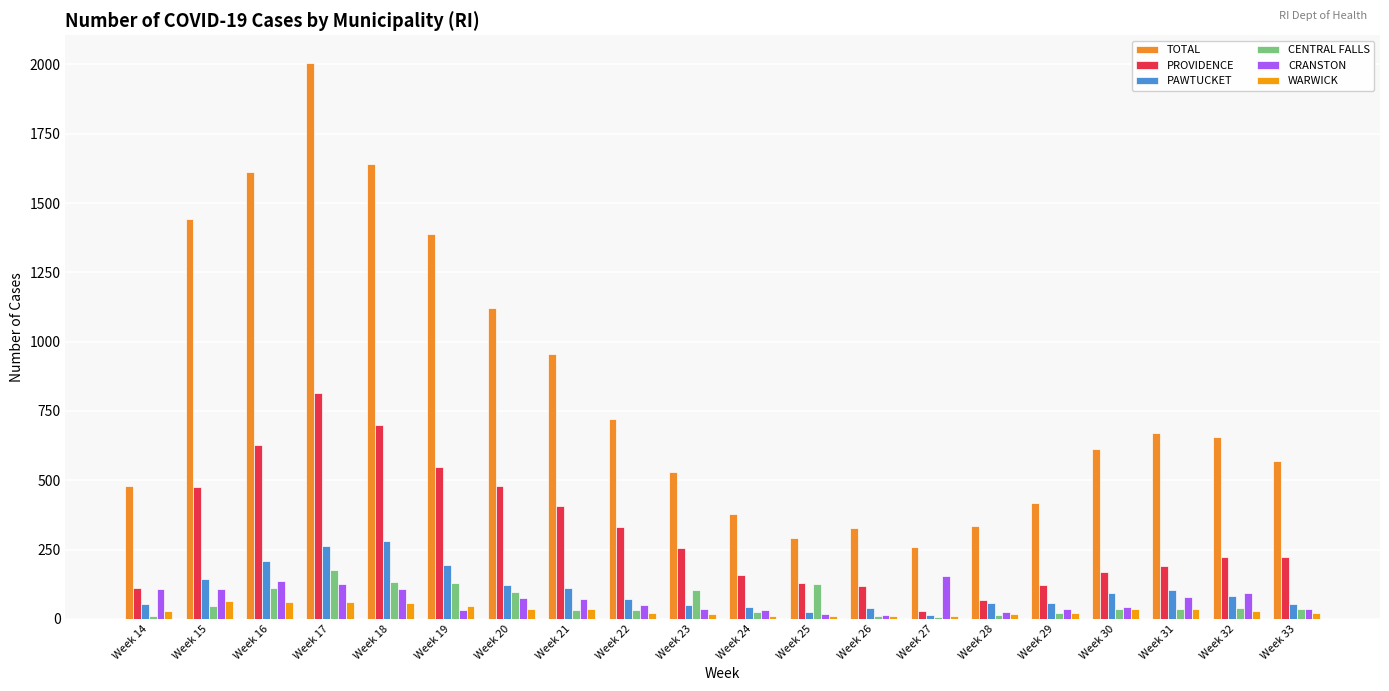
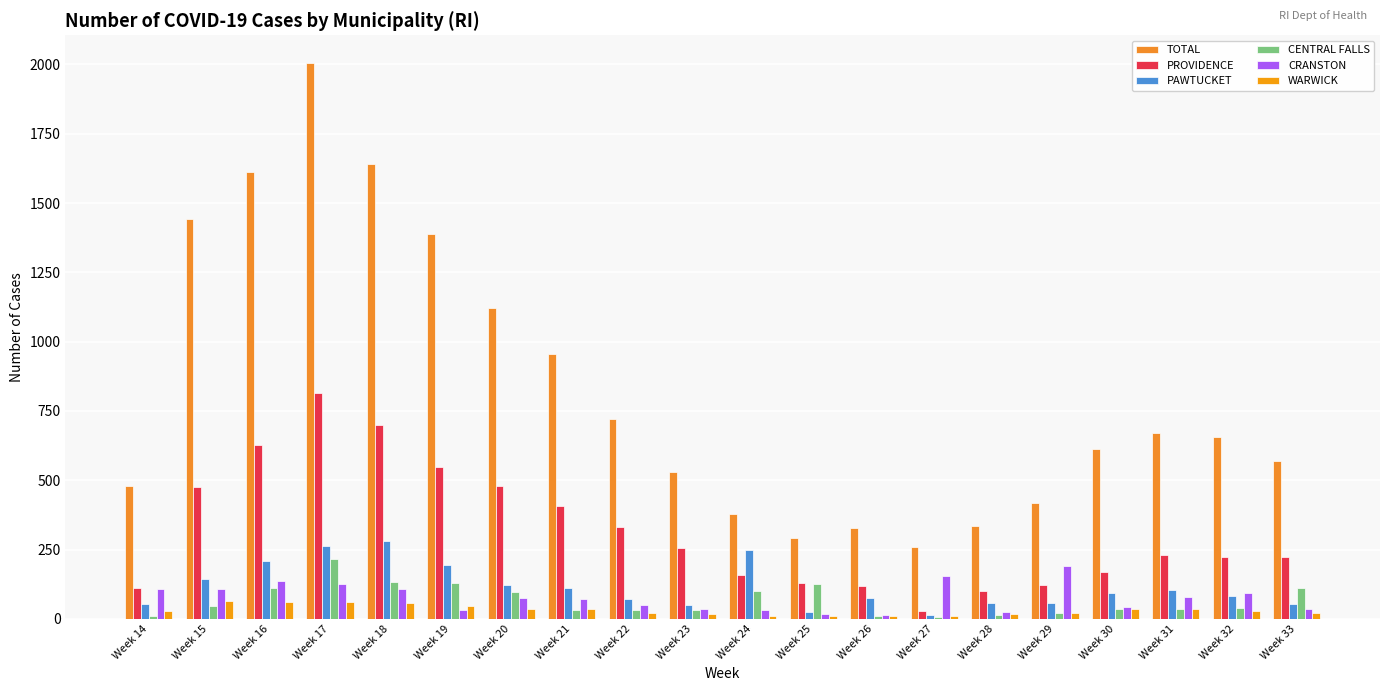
  {
    "PROVIDENCE": {
      "Week 14": 110,
      "Week 15": 470,
      "Week 16": 630,
      "Week 17": 820,
      "Week 18": 700,
      "Week 19": 550,
      "Week 20": 480,
      "Week 21": 410,
      "Week 22": 330,
      "Week 23": 260,
      "Week 24": 160,
      "Week 25": 130,
      "Week 26": 120,
      "Week 27": 30,
-     "Week 28": 70,
+     "Week 28": 100,
      "Week 29": 120,
      "Week 30": 170,
-     "Week 31": 190,
+     "Week 31": 230,
      "Week 32": 220,
      "Week 33": 220
    },
    "PAWTUCKET": {
      "Week 14": 60,
      "Week 15": 140,
      "Week 16": 210,
      "Week 17": 260,
      "Week 18": 280,
      "Week 19": 200,
      "Week 20": 120,
      "Week 21": 110,
      "Week 22": 70,
      "Week 23": 50,
-     "Week 24": 40,
+     "Week 24": 250,
      "Week 25": 30,
-     "Week 26": 40,
+     "Week 26": 80,
      "Week 27": 10,
      "Week 28": 60,
      "Week 29": 60,
      "Week 30": 90,
      "Week 31": 100,
      "Week 32": 80,
      "Week 33": 60
    },
    "CENTRAL FALLS": {
      "Week 14": 10,
      "Week 15": 50,
      "Week 16": 110,
-     "Week 17": 180,
+     "Week 17": 210,
      "Week 18": 130,
      "Week 19": 130,
      "Week 20": 100,
      "Week 21": 30,
      "Week 22": 30,
-     "Week 23": 100,
-     "Week 24": 20,
+     "Week 23": 30,
+     "Week 24": 100,
      "Week 25": 130,
      "Week 26": 10,
      "Week 28": 20,
      "Week 29": 20,
      "Week 30": 40,
      "Week 31": 40,
      "Week 32": 40,
-     "Week 33": 30
+     "Week 33": 110
    },
    "CRANSTON": {
      "Week 14": 110,
      "Week 15": 110,
      "Week 16": 140,
      "Week 17": 120,
      "Week 18": 110,
      "Week 19": 30,
      "Week 20": 80,
      "Week 21": 70,
      "Week 22": 50,
      "Week 23": 40,
      "Week 24": 30,
      "Week 25": 20,
      "Week 26": 10,
      "Week 27": 150,
      "Week 28": 20,
-     "Week 29": 40,
+     "Week 29": 190,
      "Week 30": 40,
      "Week 31": 80,
      "Week 32": 90,
      "Week 33": 30
    }
  }
